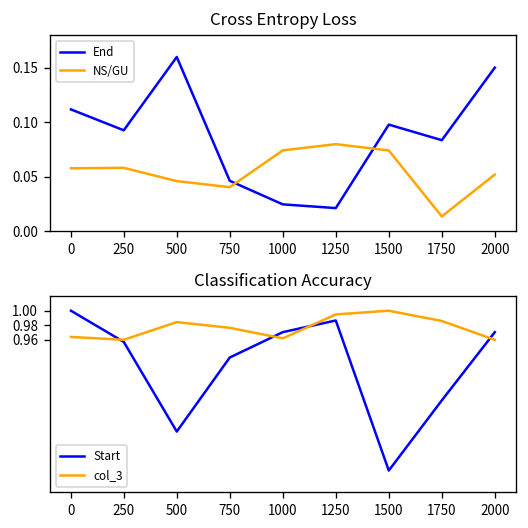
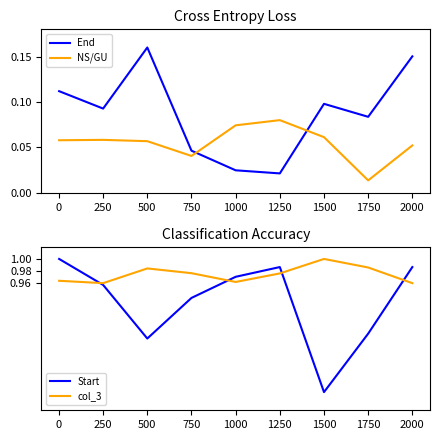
  {
    "Cross Entropy Loss": {
      "End": {
        "0": 0.11,
        "250": 0.09,
        "500": 0.16,
        "750": 0.05,
        "1000": 0.02,
        "1250": 0.02,
        "1500": 0.10,
        "1750": 0.08,
        "2000": 0.15
      },
      "NS/GU": {
        "0": 0.06,
        "250": 0.06,
-       "500": 0.05,
+       "500": 0.06,
        "750": 0.04,
        "1000": 0.07,
        "1250": 0.08,
-       "1500": 0.07,
+       "1500": 0.06,
        "1750": 0.01,
        "2000": 0.05
      }
    },
    "Classification Accuracy": {
      "Start": {
        "0": 1.00,
-       "500": 0.83,
+       "500": 0.87,
        "750": 0.94,
        "1000": 0.97,
        "1250": 0.99,
        "1500": 0.78,
        "1750": 0.88,
-       "2000": 0.97
+       "2000": 0.99
      },
      "col_3": {
        "0": 0.96,
        "500": 0.98,
        "750": 0.98,
        "1000": 0.96,
-       "1250": 0.99,
+       "1250": 0.98,
        "1500": 1.00,
        "1750": 0.99,
        "2000": 0.96
      }
    }
  }
